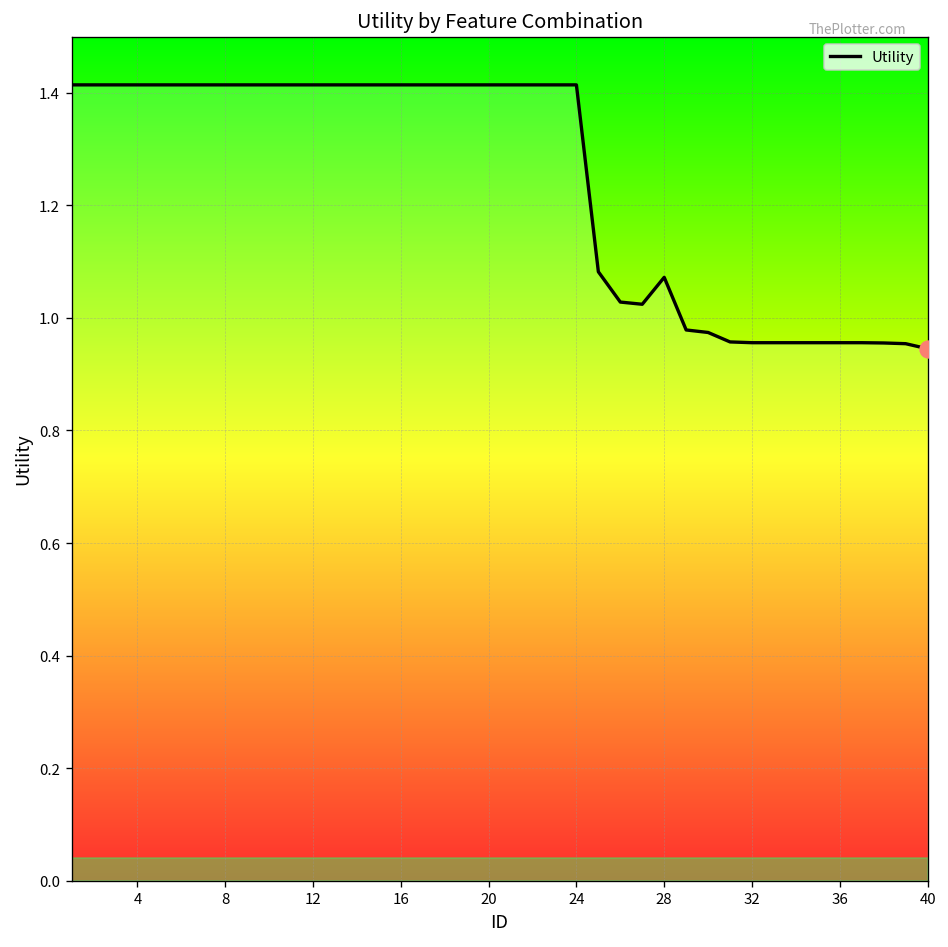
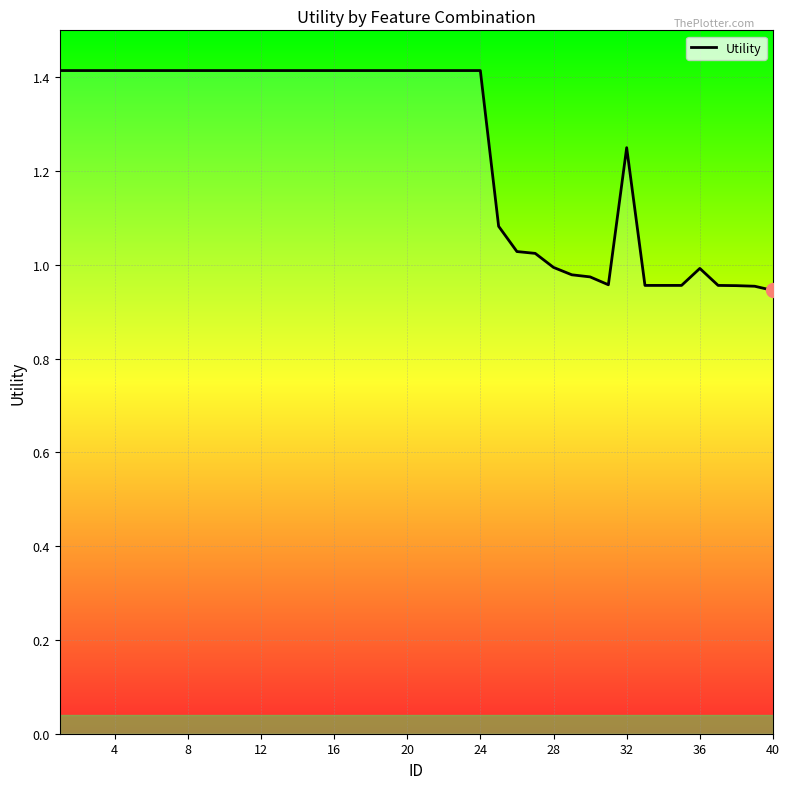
  {
    "Utility": {
      "4": 1.41,
      "8": 1.41,
      "12": 1.41,
      "16": 1.41,
      "20": 1.41,
      "24": 1.41,
-     "28": 1.07,
-     "32": 0.96,
-     "36": 0.96
+     "28": 0.99,
+     "32": 1.25,
+     "36": 0.99
    }
  }
